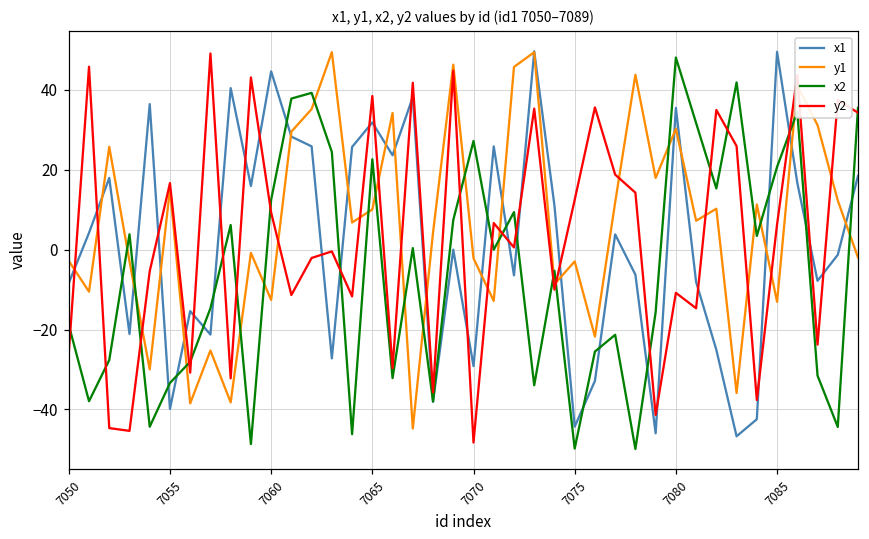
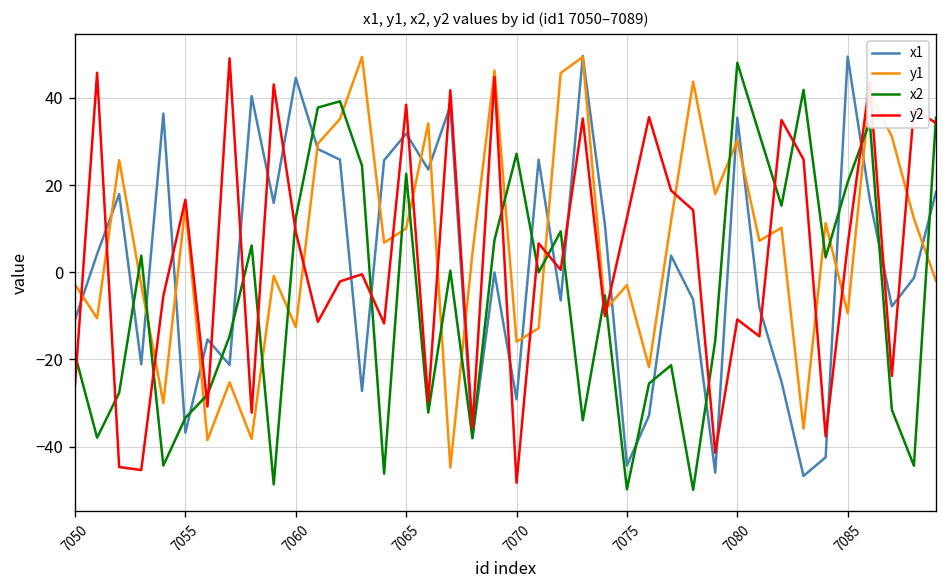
  {
    "x1": {
-     "7050": -8,
-     "7055": -40,
+     "7050": -11,
+     "7055": -37,
      "7060": 45,
      "7065": 32,
      "7070": -29,
      "7075": -44,
      "7080": 35,
      "7085": 49
    },
    "y1": {
      "7050": -3,
      "7055": 15,
      "7060": -13,
      "7065": 10,
-     "7070": -2,
+     "7070": -16,
      "7075": -3,
      "7080": 30,
-     "7085": -13
+     "7085": -9
    },
    "x2": {
      "7050": -19,
      "7055": -33,
      "7060": 12,
      "7065": 23,
      "7070": 27,
      "7075": -50,
      "7080": 48,
      "7085": 21
    },
    "y2": {
      "7050": -26,
      "7055": 17,
      "7060": 9,
      "7065": 38,
      "7070": -48,
      "7075": 12,
      "7080": -11,
      "7085": 6
    }
  }
